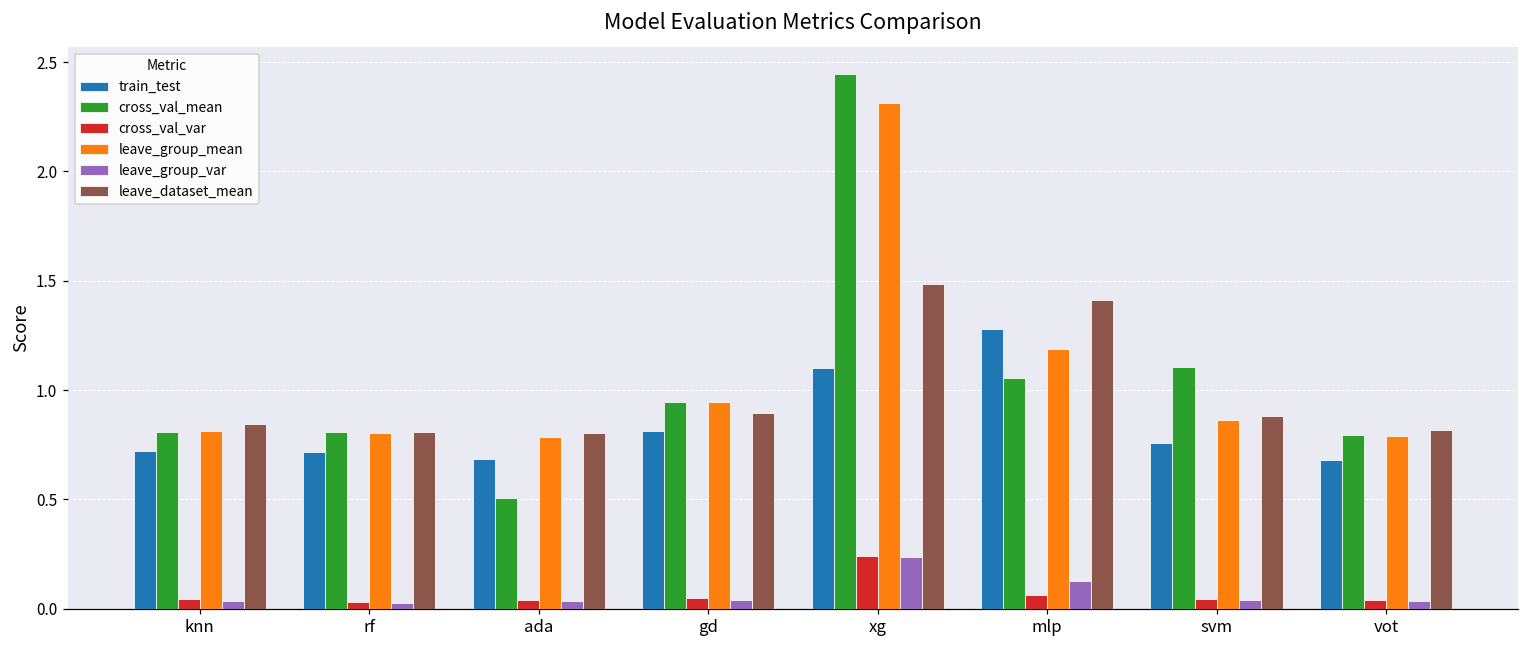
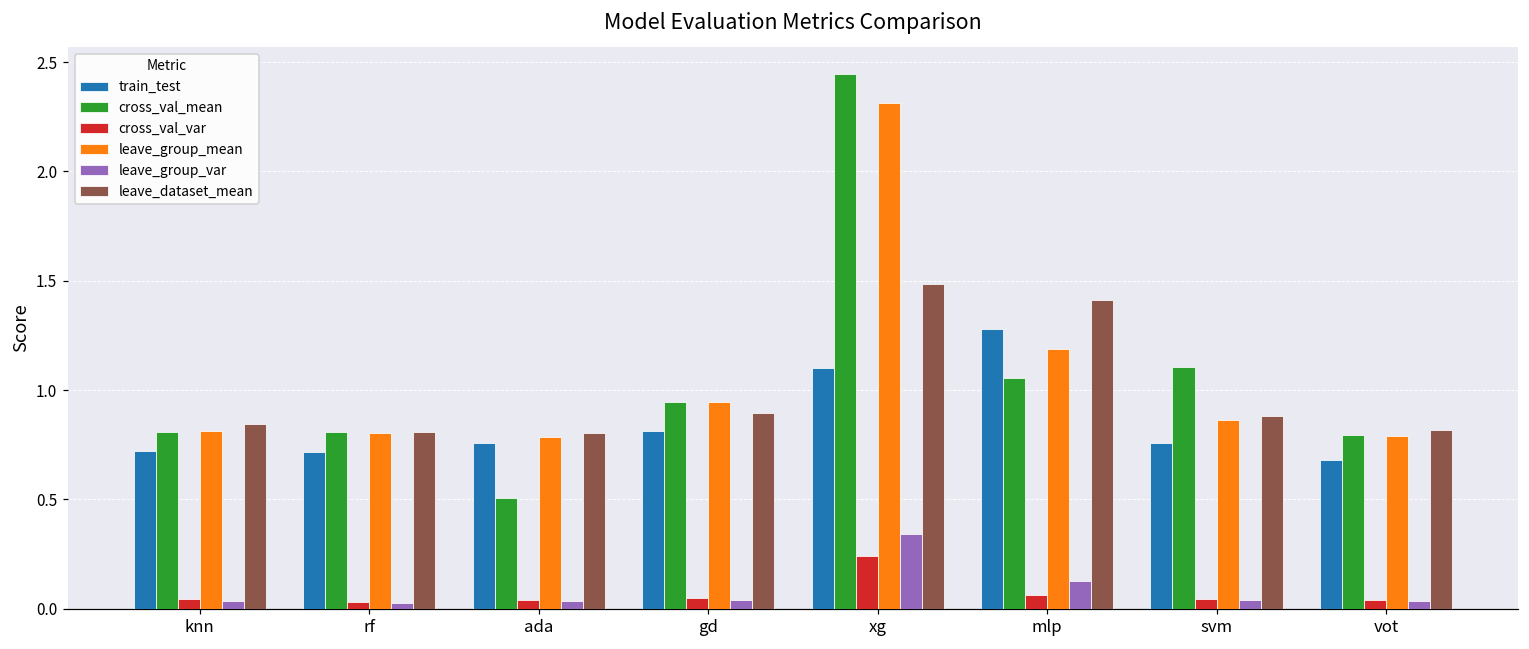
  {
    "train_test": {
      "knn": 0.72,
      "rf": 0.71,
-     "ada": 0.69,
+     "ada": 0.76,
      "gd": 0.81,
      "xg": 1.10,
      "mlp": 1.28,
      "svm": 0.76,
      "vot": 0.68
    },
    "cross_val_mean": {
      "knn": 0.81,
      "rf": 0.81,
      "ada": 0.51,
      "gd": 0.94,
      "xg": 2.45,
      "mlp": 1.06,
      "svm": 1.10,
      "vot": 0.79
    },
    "cross_val_var": {
      "knn": 0.04,
      "rf": 0.03,
      "ada": 0.04,
      "gd": 0.05,
      "xg": 0.24,
      "mlp": 0.06,
      "svm": 0.04,
      "vot": 0.04
    },
    "leave_group_mean": {
      "knn": 0.81,
      "rf": 0.80,
      "ada": 0.79,
      "gd": 0.95,
      "xg": 2.31,
      "mlp": 1.19,
      "svm": 0.86,
      "vot": 0.79
    },
    "leave_group_var": {
      "knn": 0.04,
      "rf": 0.03,
      "ada": 0.03,
      "gd": 0.04,
-     "xg": 0.24,
+     "xg": 0.34,
      "mlp": 0.13,
      "svm": 0.04,
      "vot": 0.04
    },
    "leave_dataset_mean": {
      "knn": 0.84,
      "rf": 0.81,
      "ada": 0.80,
      "gd": 0.89,
      "xg": 1.48,
      "mlp": 1.41,
      "svm": 0.88,
      "vot": 0.82
    }
  }
